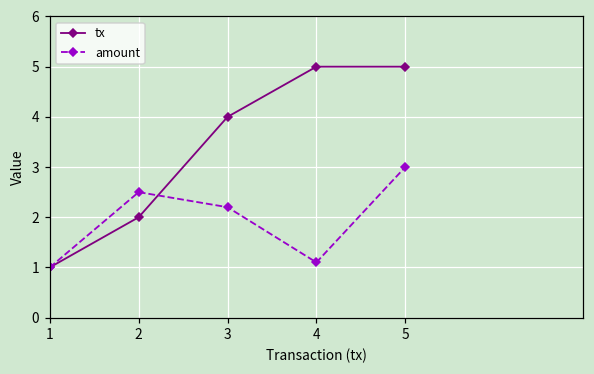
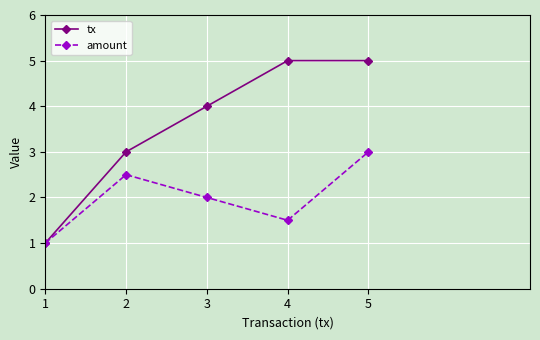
  {
    "tx": {
-     "2": 2,
+     "2": 3,
      "3": 4,
      "4": 5,
      "5": 5
    },
    "amount": {
      "2": 2.5,
-     "3": 2.2,
-     "4": 1.1,
+     "3": 2.0,
+     "4": 1.5,
      "5": 3.0
    }
  }
